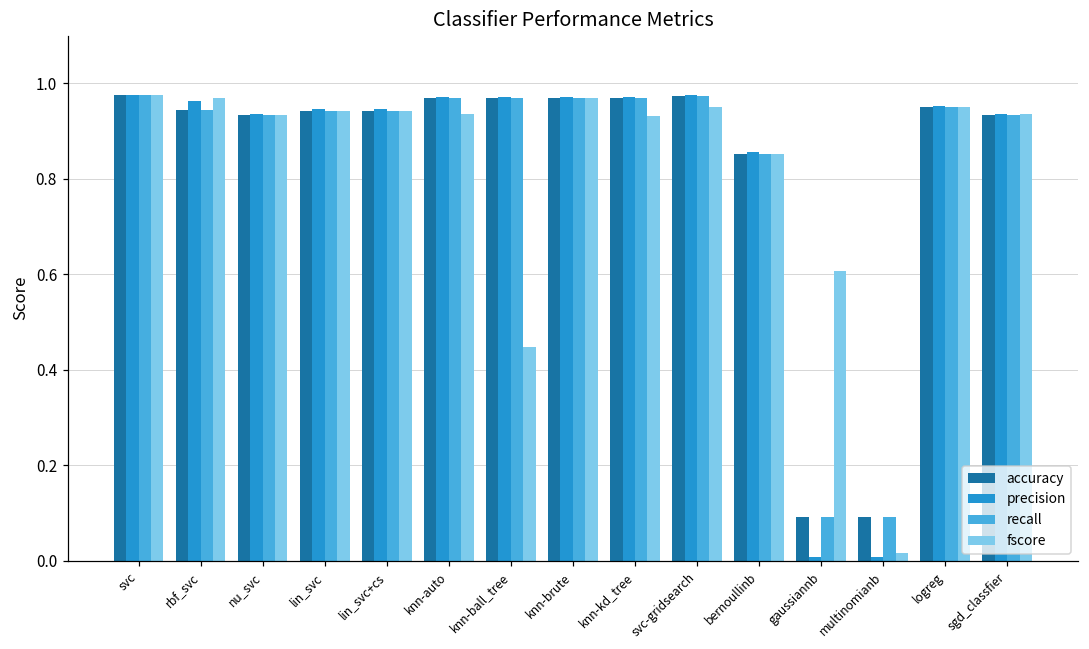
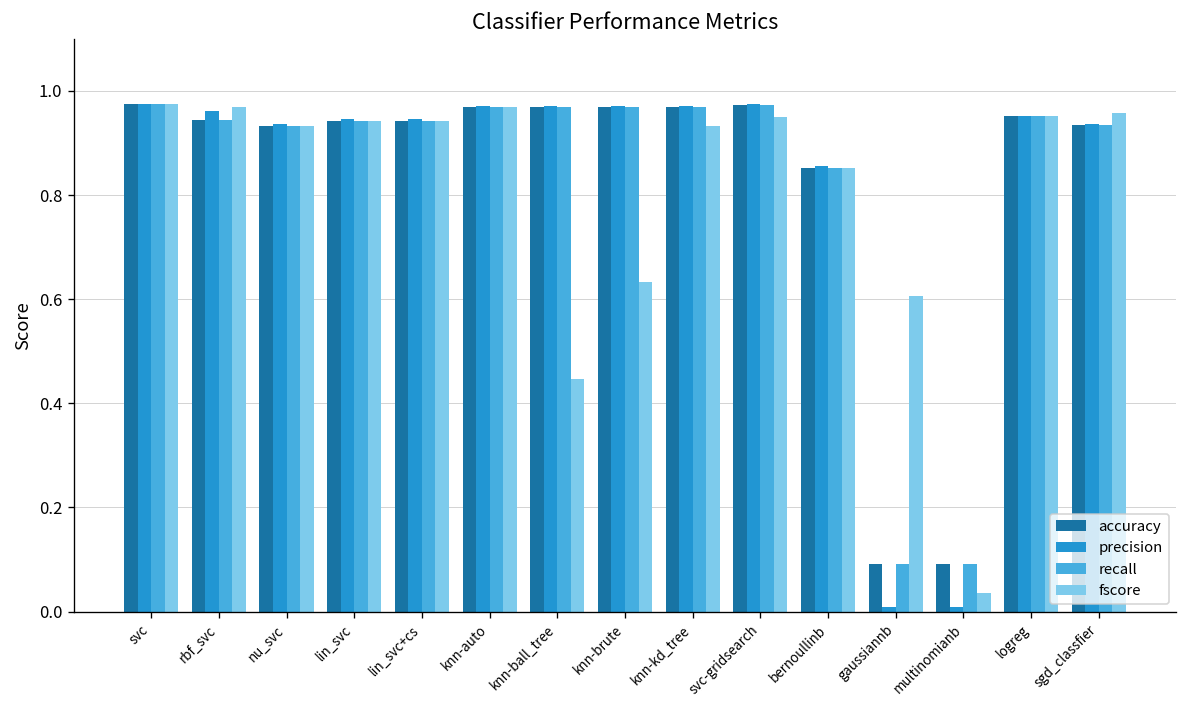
  {
    "fscore": {
      "svc": 0.97,
      "rbf_svc": 0.97,
      "nu_svc": 0.93,
      "lin_svc": 0.94,
      "lin_svc+cs": 0.94,
-     "knn-auto": 0.93,
+     "knn-auto": 0.97,
      "knn-ball_tree": 0.45,
-     "knn-brute": 0.97,
+     "knn-brute": 0.63,
      "knn-kd_tree": 0.93,
      "svc-gridsearch": 0.95,
      "bernoullinb": 0.85,
      "gaussiannb": 0.61,
-     "multinomianb": 0.02,
+     "multinomianb": 0.03,
      "logreg": 0.95,
-     "sgd_classfier": 0.93
+     "sgd_classfier": 0.96
    }
  }
